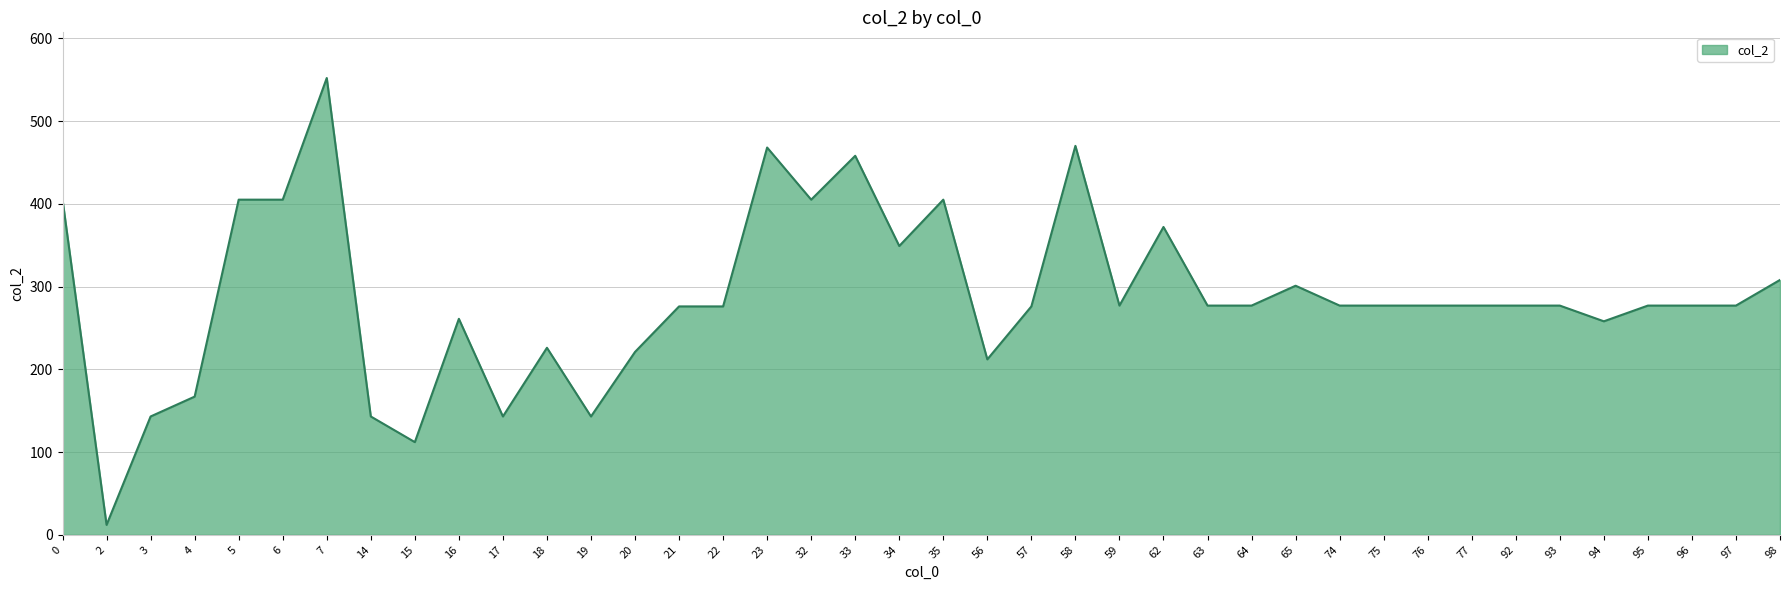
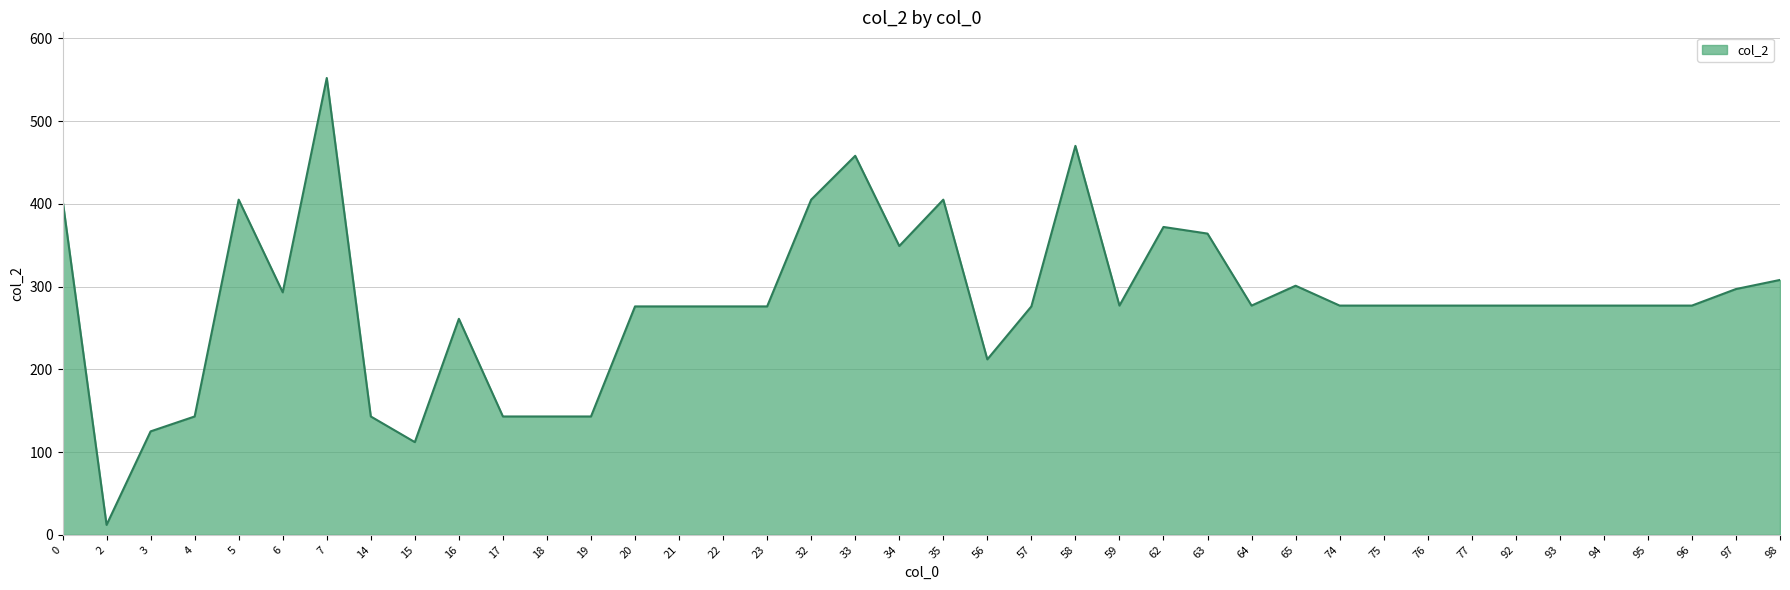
  {
    "0": 410,
    "2": 10,
-   "3": 140,
-   "4": 170,
+   "3": 130,
+   "4": 140,
    "5": 410,
-   "6": 410,
+   "6": 290,
    "7": 550,
    "14": 140,
    "15": 110,
    "16": 260,
    "17": 140,
-   "18": 230,
+   "18": 140,
    "19": 140,
-   "20": 220,
+   "20": 280,
    "21": 280,
    "22": 280,
-   "23": 470,
+   "23": 280,
    "32": 410,
    "33": 460,
    "34": 350,
    "35": 410,
    "56": 210,
    "57": 280,
    "58": 470,
    "59": 280,
    "62": 370,
-   "63": 280,
+   "63": 360,
    "64": 280,
    "65": 300,
    "74": 280,
    "75": 280,
    "76": 280,
    "77": 280,
    "92": 280,
    "93": 280,
-   "94": 260,
+   "94": 280,
    "95": 280,
    "96": 280,
-   "97": 280,
+   "97": 300,
    "98": 310
  }
